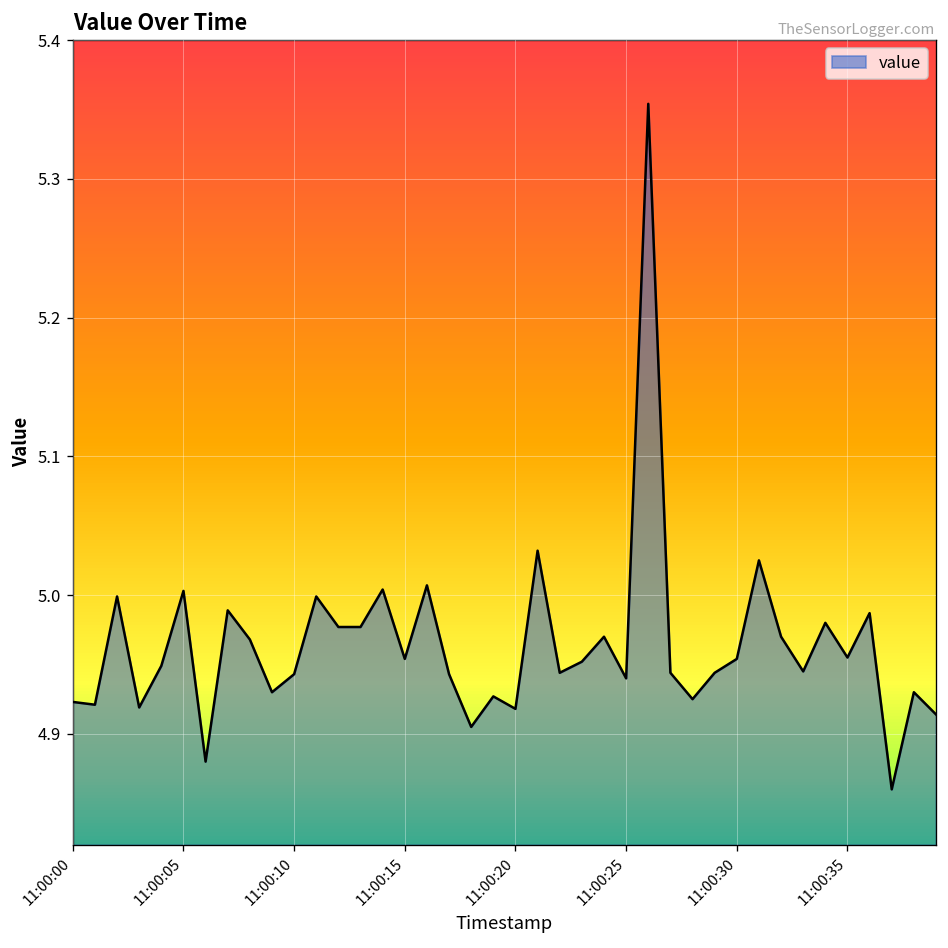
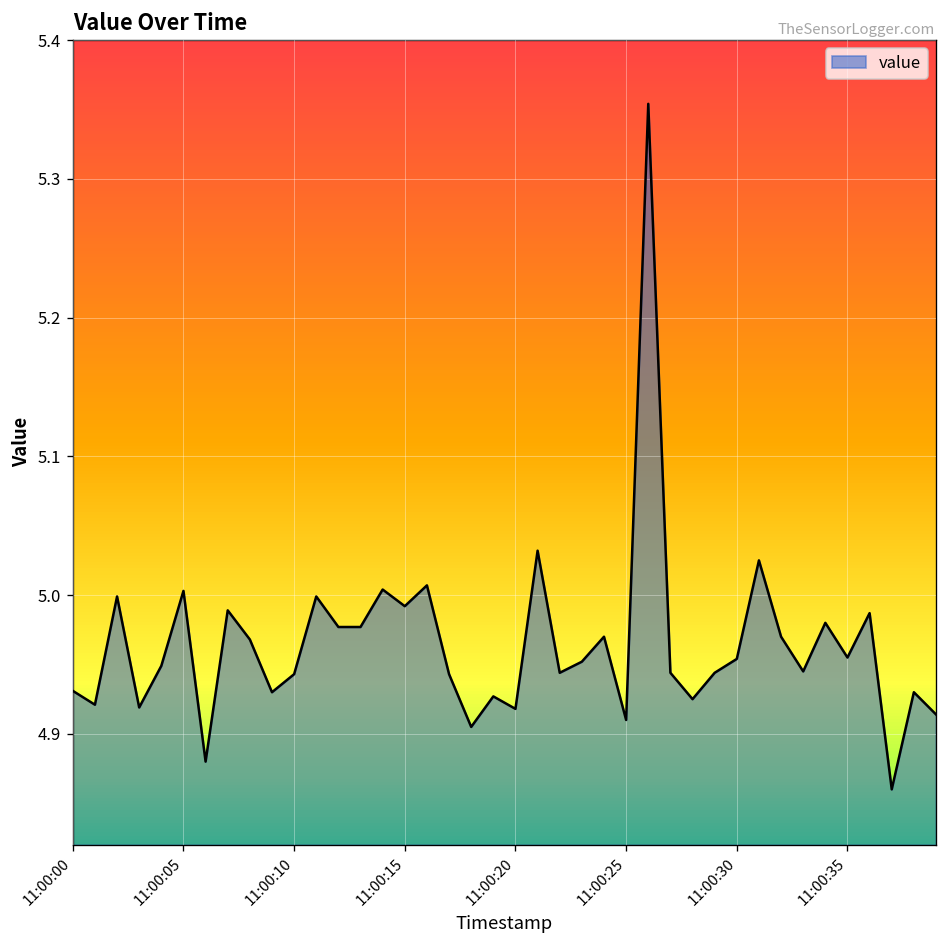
  {
-   "11:00:00": 4.923,
+   "11:00:00": 4.931,
    "11:00:05": 5.003,
    "11:00:10": 4.943,
-   "11:00:15": 4.954,
+   "11:00:15": 4.992,
    "11:00:20": 4.918,
-   "11:00:25": 4.94,
+   "11:00:25": 4.91,
    "11:00:30": 4.954,
    "11:00:35": 4.955
  }
